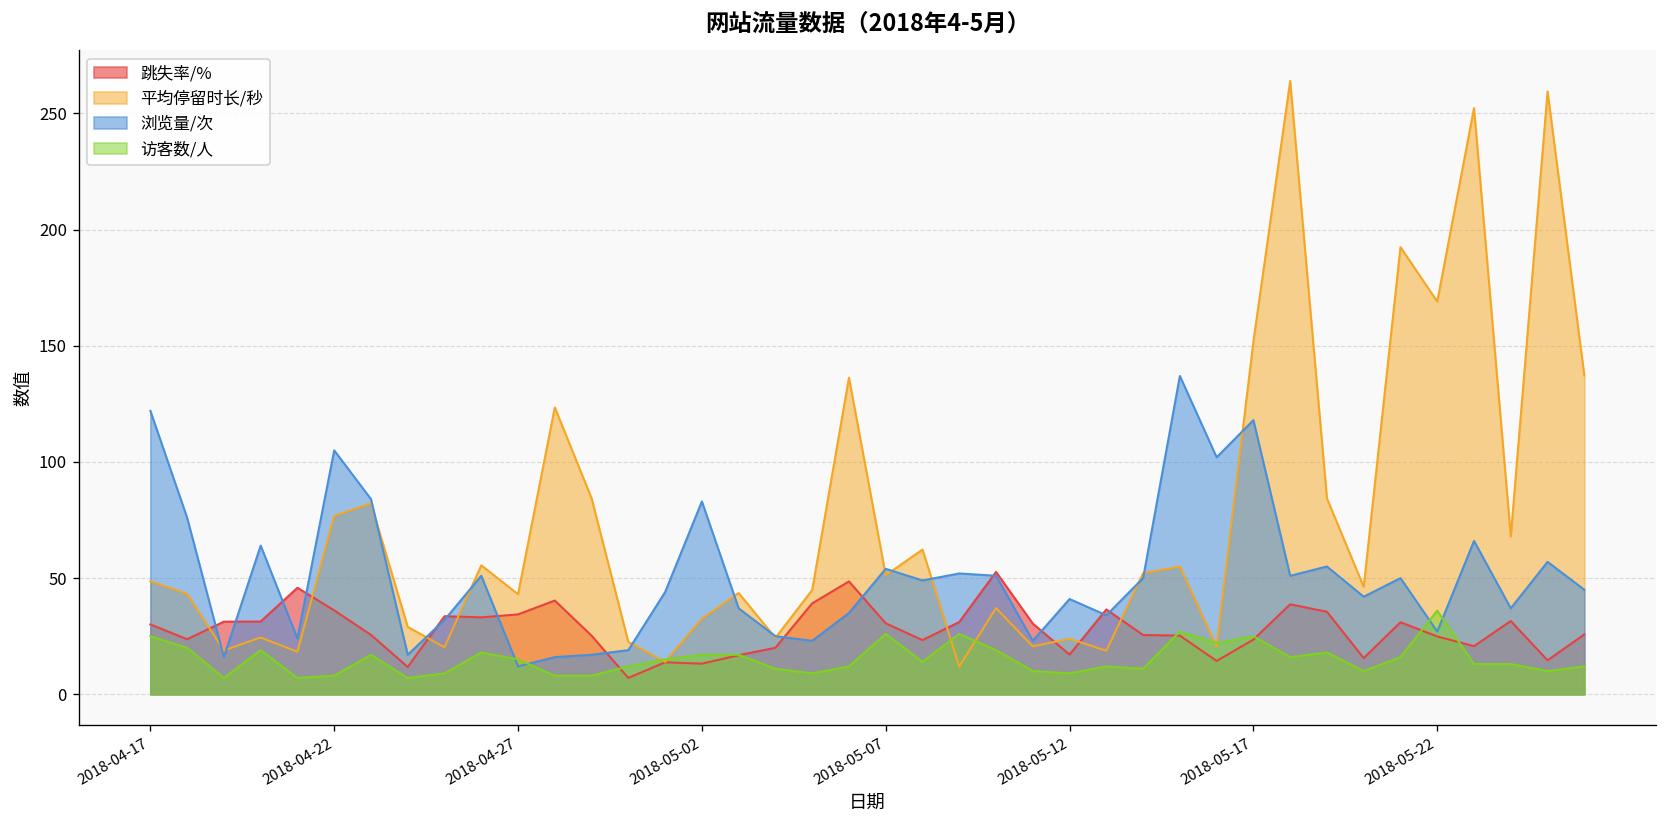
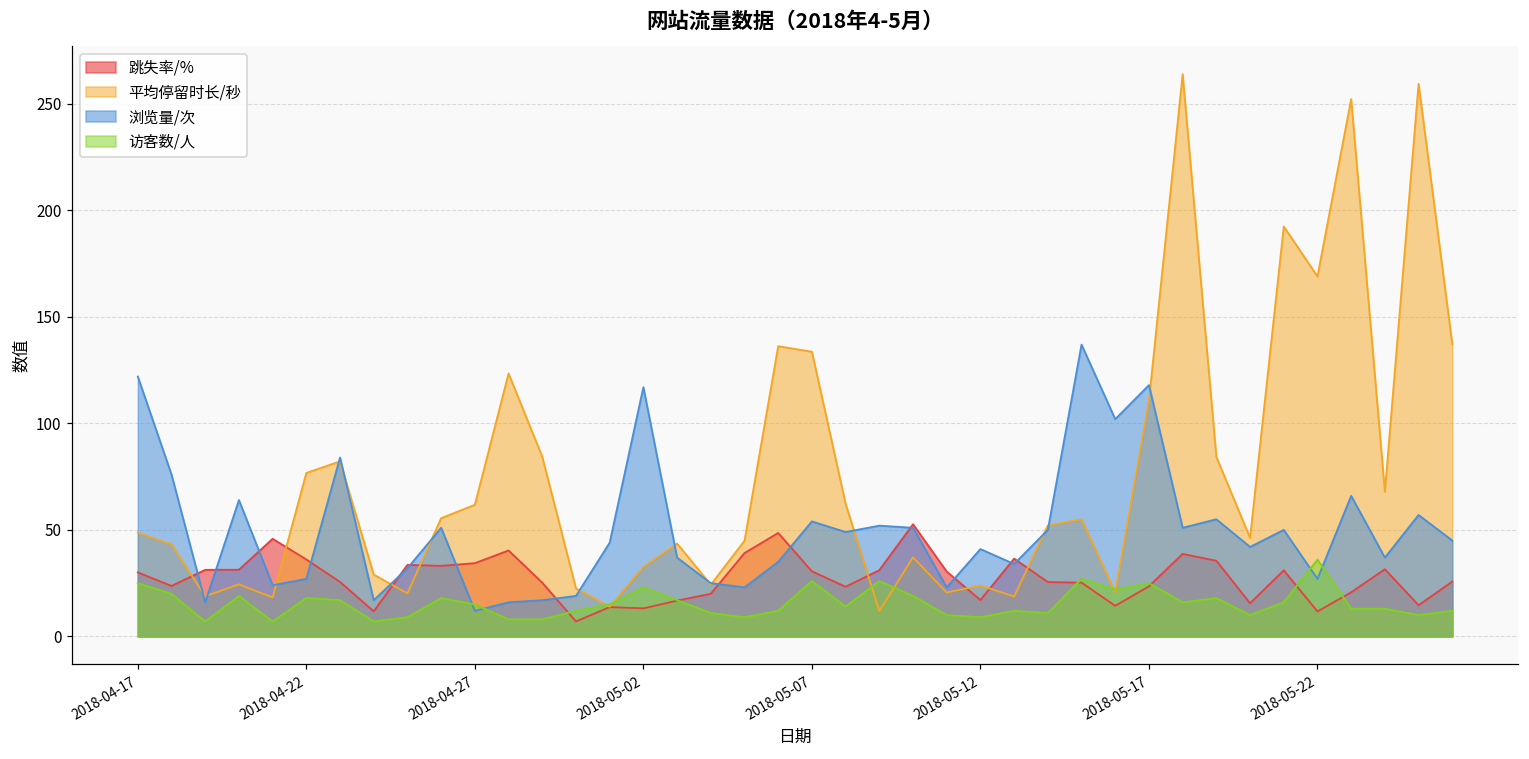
  {
    "跳失率/%": {
      "2018-04-17": 30,
      "2018-04-22": 36,
      "2018-04-27": 34,
      "2018-05-02": 13,
      "2018-05-07": 31,
      "2018-05-12": 17,
      "2018-05-17": 24,
-     "2018-05-22": 25
+     "2018-05-22": 12
    },
    "平均停留时长/秒": {
      "2018-04-17": 49,
      "2018-04-22": 77,
-     "2018-04-27": 43,
+     "2018-04-27": 62,
      "2018-05-02": 33,
-     "2018-05-07": 51,
+     "2018-05-07": 134,
      "2018-05-12": 24,
-     "2018-05-17": 152,
+     "2018-05-17": 111,
      "2018-05-22": 169
    },
    "浏览量/次": {
      "2018-04-17": 122,
-     "2018-04-22": 105,
+     "2018-04-22": 27,
      "2018-04-27": 12,
-     "2018-05-02": 83,
+     "2018-05-02": 117,
      "2018-05-07": 54,
      "2018-05-12": 41,
      "2018-05-17": 118,
      "2018-05-22": 27
    },
    "访客数/人": {
      "2018-04-17": 25,
-     "2018-04-22": 8,
+     "2018-04-22": 18,
      "2018-04-27": 15,
-     "2018-05-02": 17,
+     "2018-05-02": 23,
      "2018-05-07": 26,
      "2018-05-12": 9,
      "2018-05-17": 25,
      "2018-05-22": 36
    }
  }
